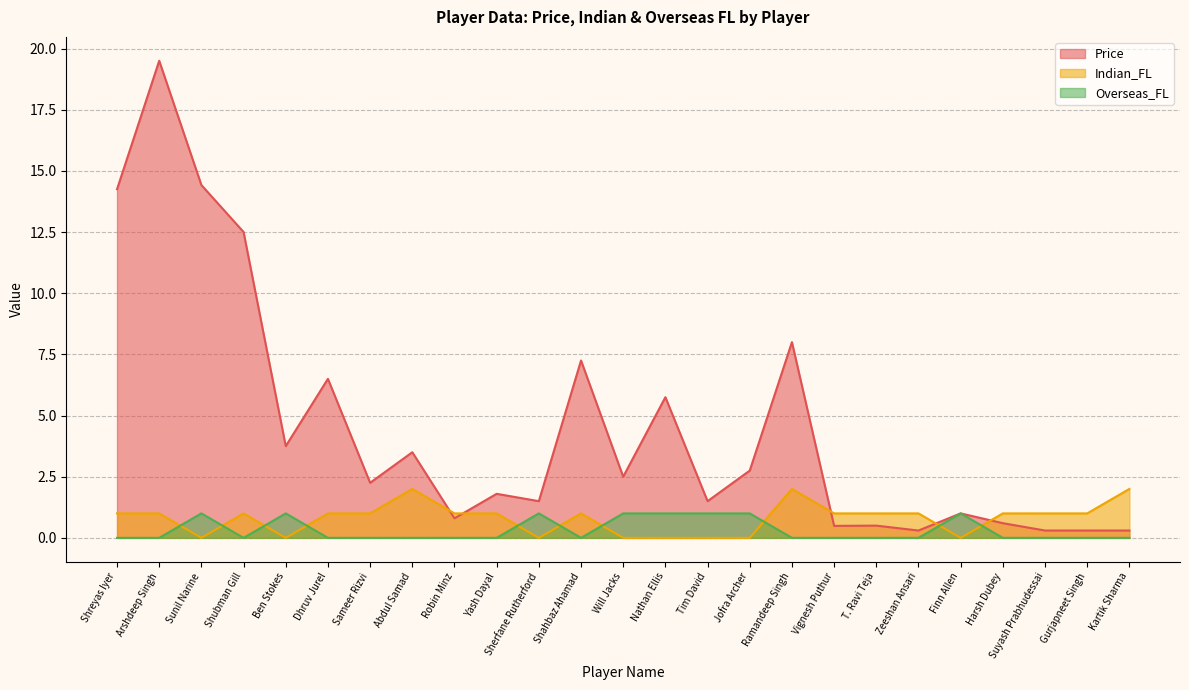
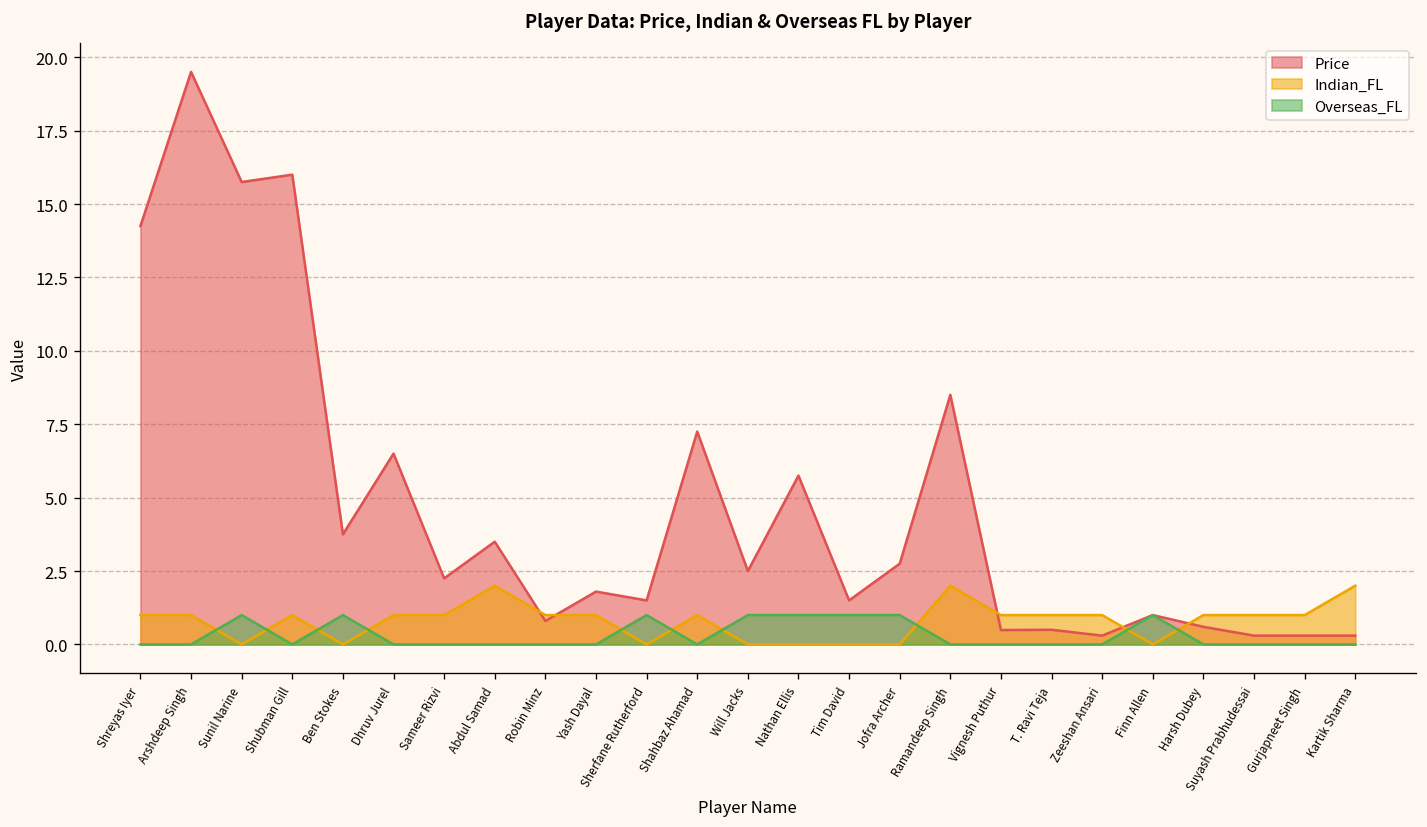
  {
    "Price": {
      "Shreyas Iyer": 14.3,
      "Arshdeep Singh": 19.5,
-     "Sunil Narine": 14.4,
-     "Shubman Gill": 12.5,
+     "Sunil Narine": 15.8,
+     "Shubman Gill": 16.0,
      "Ben Stokes": 3.8,
      "Dhruv Jurel": 6.5,
      "Sameer Rizvi": 2.3,
      "Abdul Samad": 3.5,
      "Robin Minz": 0.8,
      "Yash Dayal": 1.8,
      "Sherfane Rutherford": 1.5,
      "Shahbaz Ahamad": 7.3,
      "Will Jacks": 2.5,
      "Nathan Ellis": 5.8,
      "Tim David": 1.5,
      "Jofra Archer": 2.8,
-     "Ramandeep Singh": 8.0,
+     "Ramandeep Singh": 8.5,
      "Vignesh Puthur": 0.5,
      "T. Ravi Teja": 0.5,
      "Zeeshan Ansari": 0.3,
      "Harsh Dubey": 0.6,
      "Suyash Prabhudessai": 0.3,
      "Gurjapneet Singh": 0.3,
      "Kartik Sharma": 0.3
    },
    "Indian_FL": {
      "Shreyas Iyer": 1.0,
      "Arshdeep Singh": 1.0,
      "Sunil Narine": 0.0,
      "Shubman Gill": 1.0,
      "Ben Stokes": 0.0,
      "Dhruv Jurel": 1.0,
      "Sameer Rizvi": 1.0,
      "Abdul Samad": 2.0,
      "Robin Minz": 1.0,
      "Yash Dayal": 1.0,
      "Sherfane Rutherford": 0.0,
      "Shahbaz Ahamad": 1.0,
      "Will Jacks": 0.0,
      "Nathan Ellis": 0.0,
      "Tim David": 0.0,
      "Jofra Archer": 0.0,
      "Ramandeep Singh": 2.0,
      "Vignesh Puthur": 1.0,
      "T. Ravi Teja": 1.0,
      "Zeeshan Ansari": 1.0,
      "Finn Allen": 0.0,
      "Harsh Dubey": 1.0,
      "Suyash Prabhudessai": 1.0,
      "Gurjapneet Singh": 1.0,
      "Kartik Sharma": 2.0
    },
    "Overseas_FL": {
      "Shreyas Iyer": 0.0,
      "Arshdeep Singh": 0.0,
      "Sunil Narine": 1.0,
      "Shubman Gill": 0.0,
      "Ben Stokes": 1.0,
      "Dhruv Jurel": 0.0,
      "Sameer Rizvi": 0.0,
      "Abdul Samad": 0.0,
      "Robin Minz": 0.0,
      "Yash Dayal": 0.0,
      "Sherfane Rutherford": 1.0,
      "Shahbaz Ahamad": 0.0,
      "Will Jacks": 1.0,
      "Nathan Ellis": 1.0,
      "Tim David": 1.0,
      "Jofra Archer": 1.0,
      "Ramandeep Singh": 0.0,
      "Vignesh Puthur": 0.0,
      "T. Ravi Teja": 0.0,
      "Zeeshan Ansari": 0.0,
      "Harsh Dubey": 0.0,
      "Suyash Prabhudessai": 0.0,
      "Gurjapneet Singh": 0.0,
      "Kartik Sharma": 0.0
    }
  }
